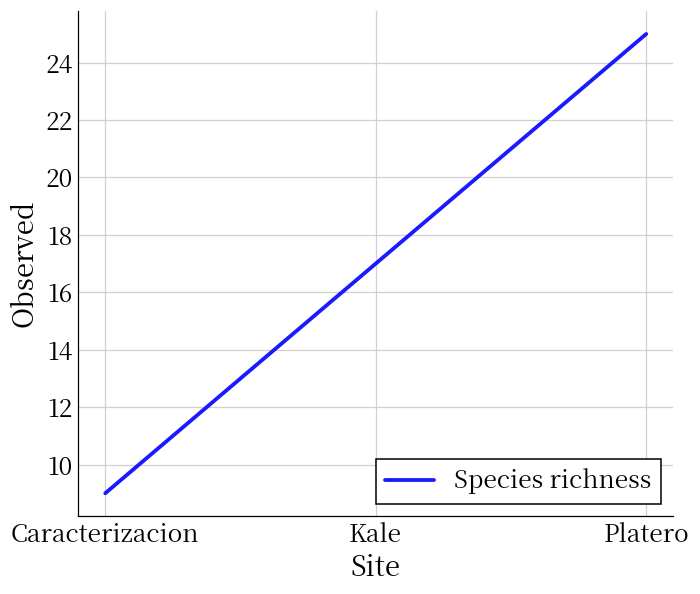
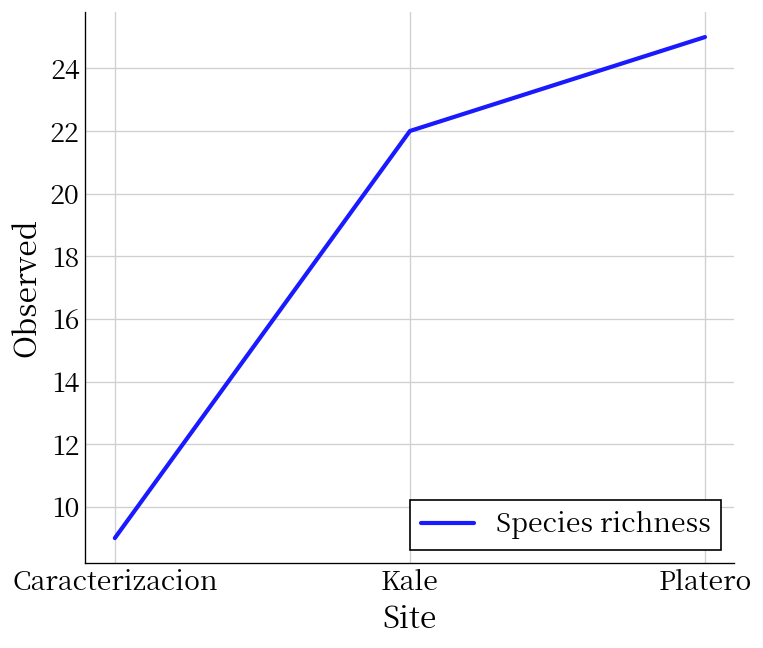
  {
    "Caracterizacion": 9,
-   "Kale": 17,
+   "Kale": 22,
    "Platero": 25
  }
